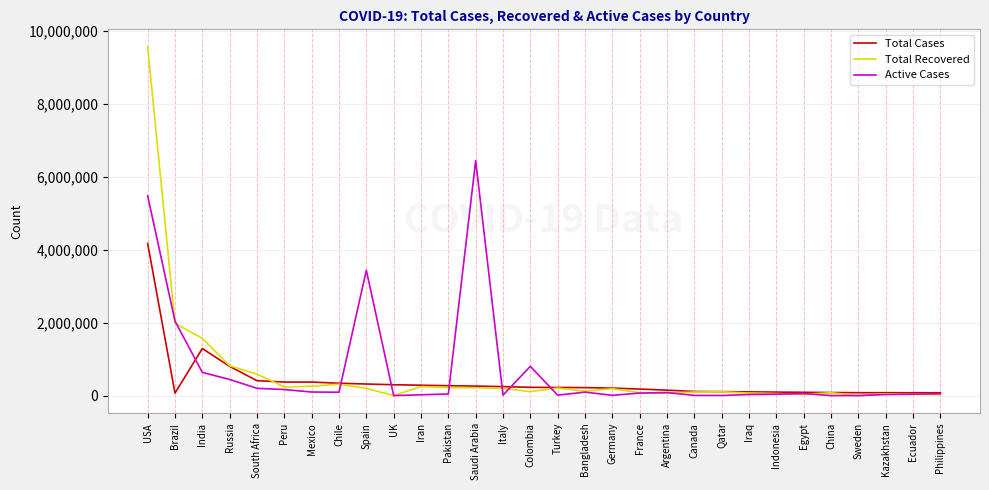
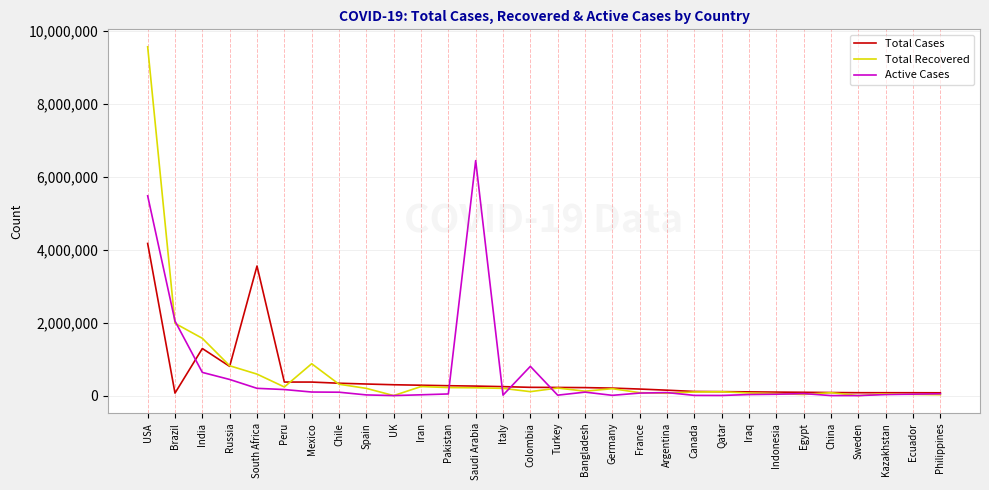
  {
    "Total Cases": {
      "USA": "4,200,000",
      "Brazil": "100,000",
      "India": "1,300,000",
-     "South Africa": "400,000",
+     "South Africa": "3,600,000",
      "Peru": "400,000",
      "Mexico": "400,000",
      "Spain": "300,000",
      "UK": "300,000",
      "Colombia": "200,000",
      "Bangladesh": "200,000",
      "France": "200,000",
      "Sweden": "100,000"
    },
    "Total Recovered": {
      "USA": "9,600,000",
      "India": "1,600,000",
      "South Africa": "600,000",
-     "Mexico": "300,000",
+     "Mexico": "900,000",
      "Spain": "200,000",
      "Colombia": "100,000"
    },
    "Active Cases": {
      "USA": "5,500,000",
      "India": "600,000",
      "Russia": "400,000",
      "South Africa": "200,000",
      "Mexico": "100,000",
      "Chile": "100,000",
-     "Spain": "3,400,000",
+     "Spain": "0",
      "Iran": "0",
      "Pakistan": "0",
      "Saudi Arabia": "6,400,000",
      "Italy": "0",
      "Colombia": "800,000",
      "Turkey": "0",
      "Germany": "0",
      "Canada": "0",
      "Qatar": "0",
      "China": "0"
    }
  }
